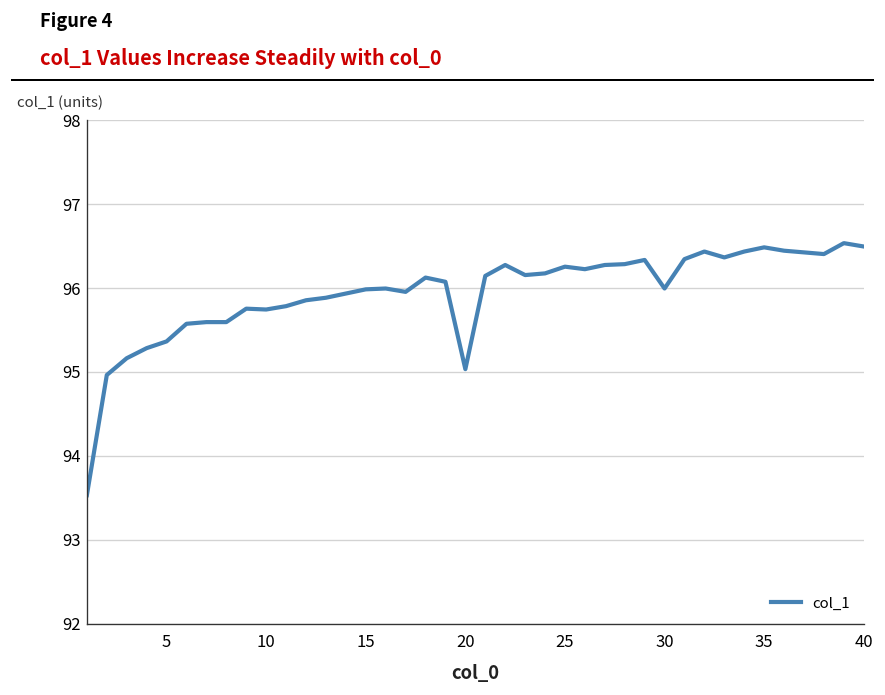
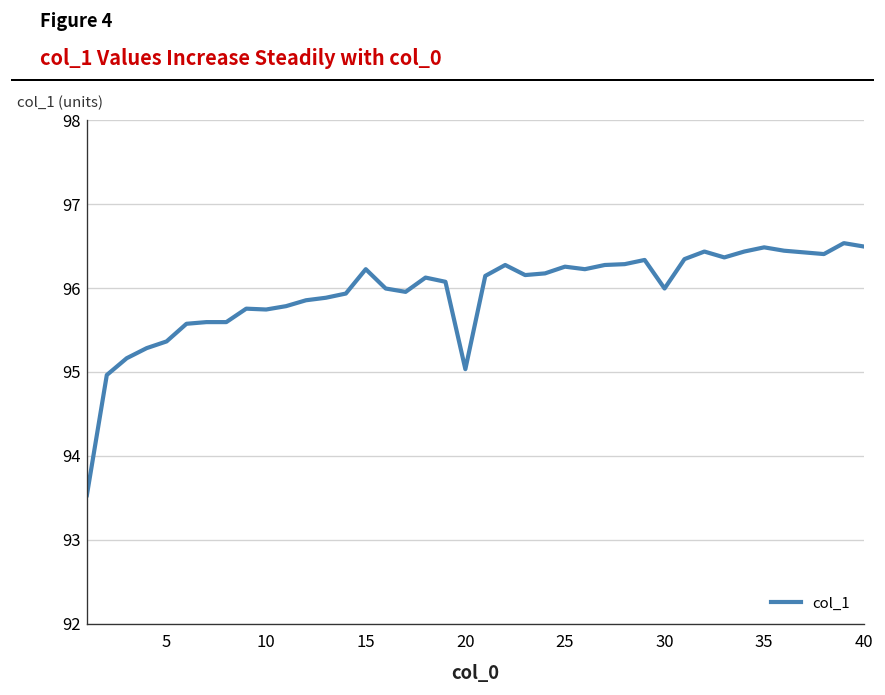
  {
    "5": 95.4,
    "10": 95.7,
-   "15": 96.0,
+   "15": 96.2,
    "20": 95.0,
    "25": 96.3,
    "30": 96.0,
    "35": 96.5,
    "40": 96.5
  }
